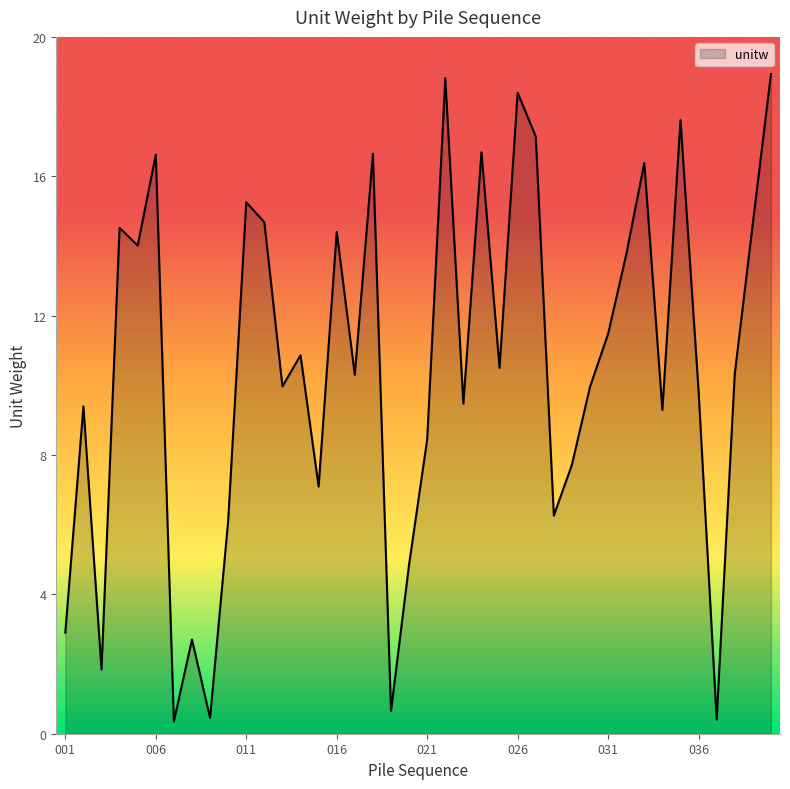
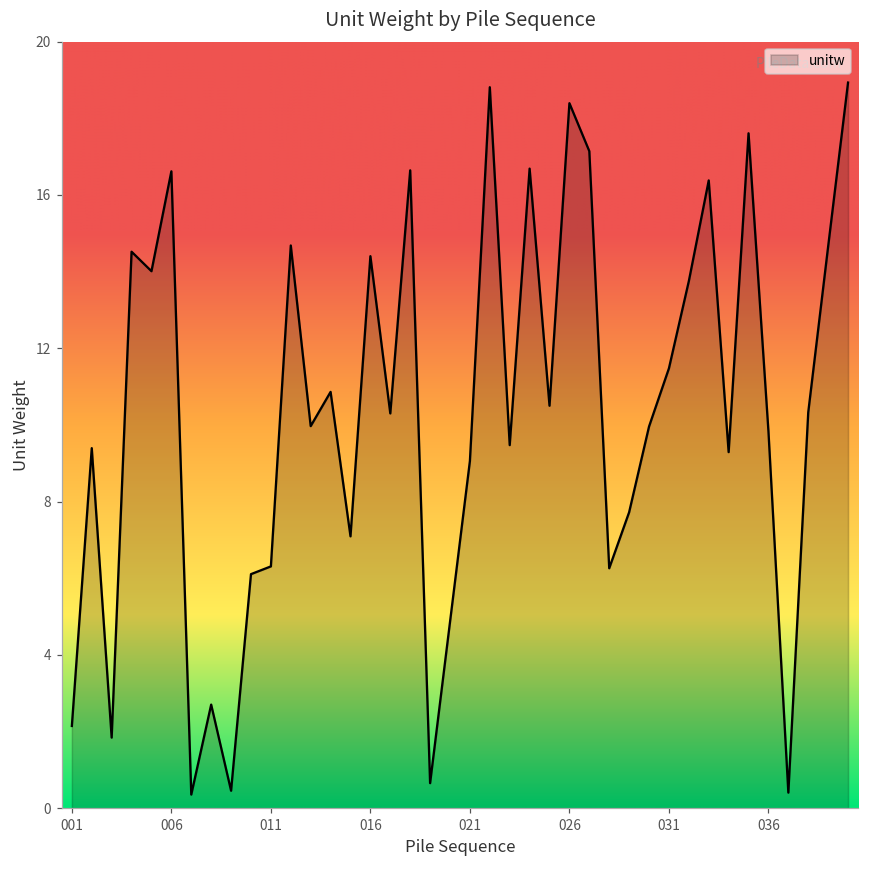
  {
-   "001": 2.9,
+   "001": 2.1,
    "006": 16.6,
-   "011": 15.3,
+   "011": 6.3,
    "016": 14.4,
-   "021": 8.4,
+   "021": 9.1,
    "026": 18.4,
    "031": 11.5,
    "036": 9.8
  }
